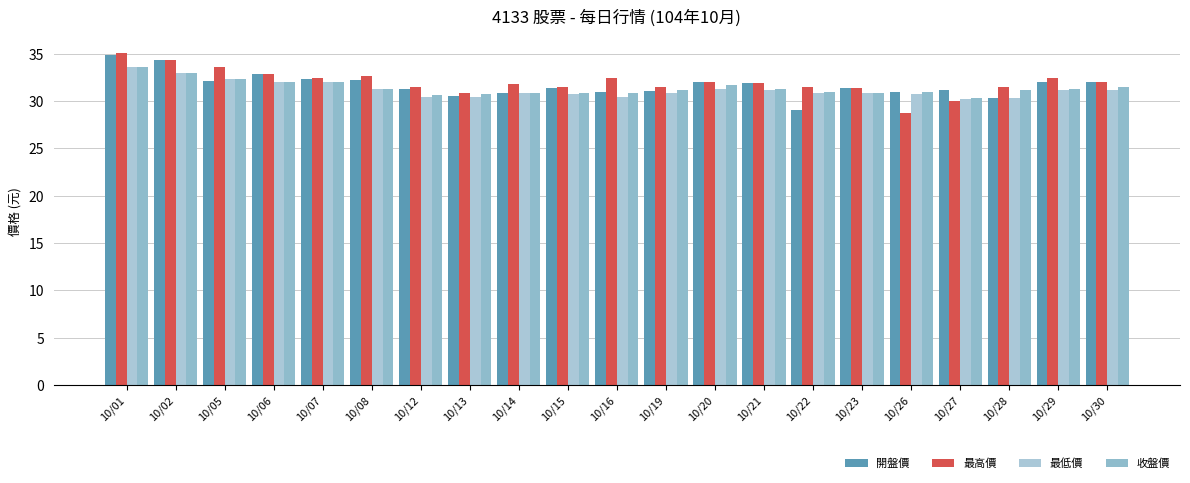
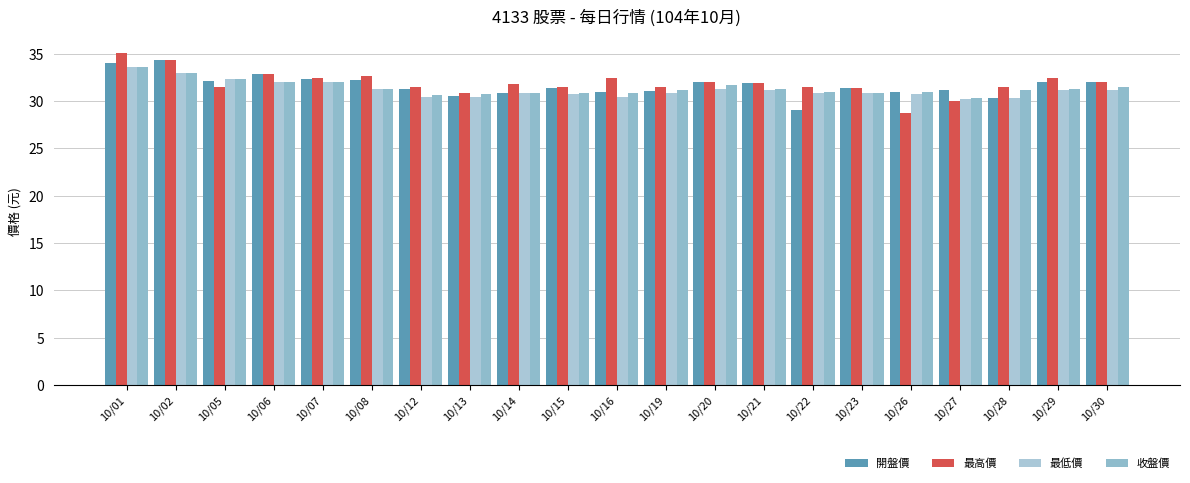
  {
    "開盤價": {
-     "10/01": 35,
+     "10/01": 34,
      "10/02": 34,
      "10/05": 32,
      "10/06": 33,
      "10/07": 32,
      "10/08": 32,
      "10/12": 31,
      "10/13": 31,
      "10/14": 31,
      "10/15": 31,
      "10/16": 31,
      "10/19": 31,
      "10/20": 32,
      "10/21": 32,
      "10/22": 29,
      "10/23": 31,
      "10/26": 31,
      "10/27": 31,
      "10/28": 30,
      "10/29": 32,
      "10/30": 32
    },
    "最高價": {
      "10/01": 35,
      "10/02": 34,
-     "10/05": 34,
+     "10/05": 32,
      "10/06": 33,
      "10/07": 32,
      "10/08": 33,
      "10/12": 31,
      "10/13": 31,
      "10/14": 32,
      "10/15": 32,
      "10/16": 32,
      "10/19": 31,
      "10/20": 32,
      "10/21": 32,
      "10/22": 32,
      "10/23": 31,
      "10/26": 29,
      "10/27": 30,
      "10/28": 32,
      "10/29": 32,
      "10/30": 32
    }
  }
